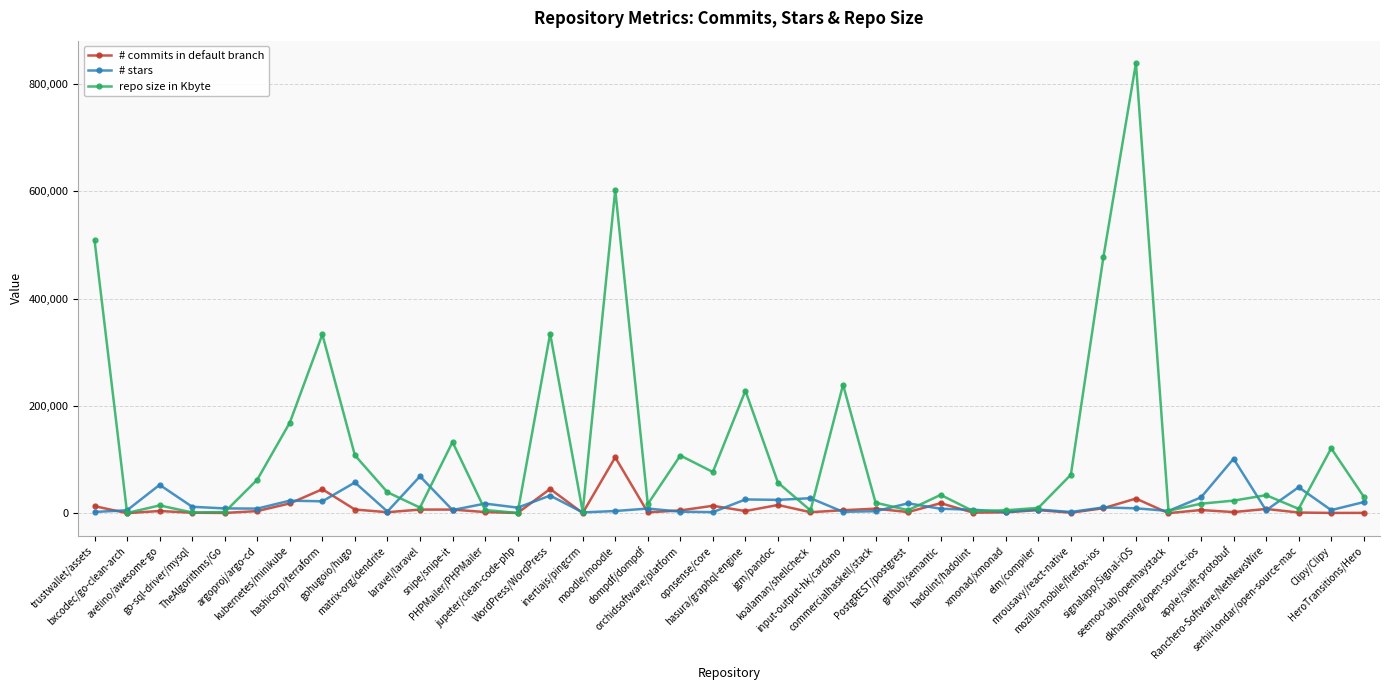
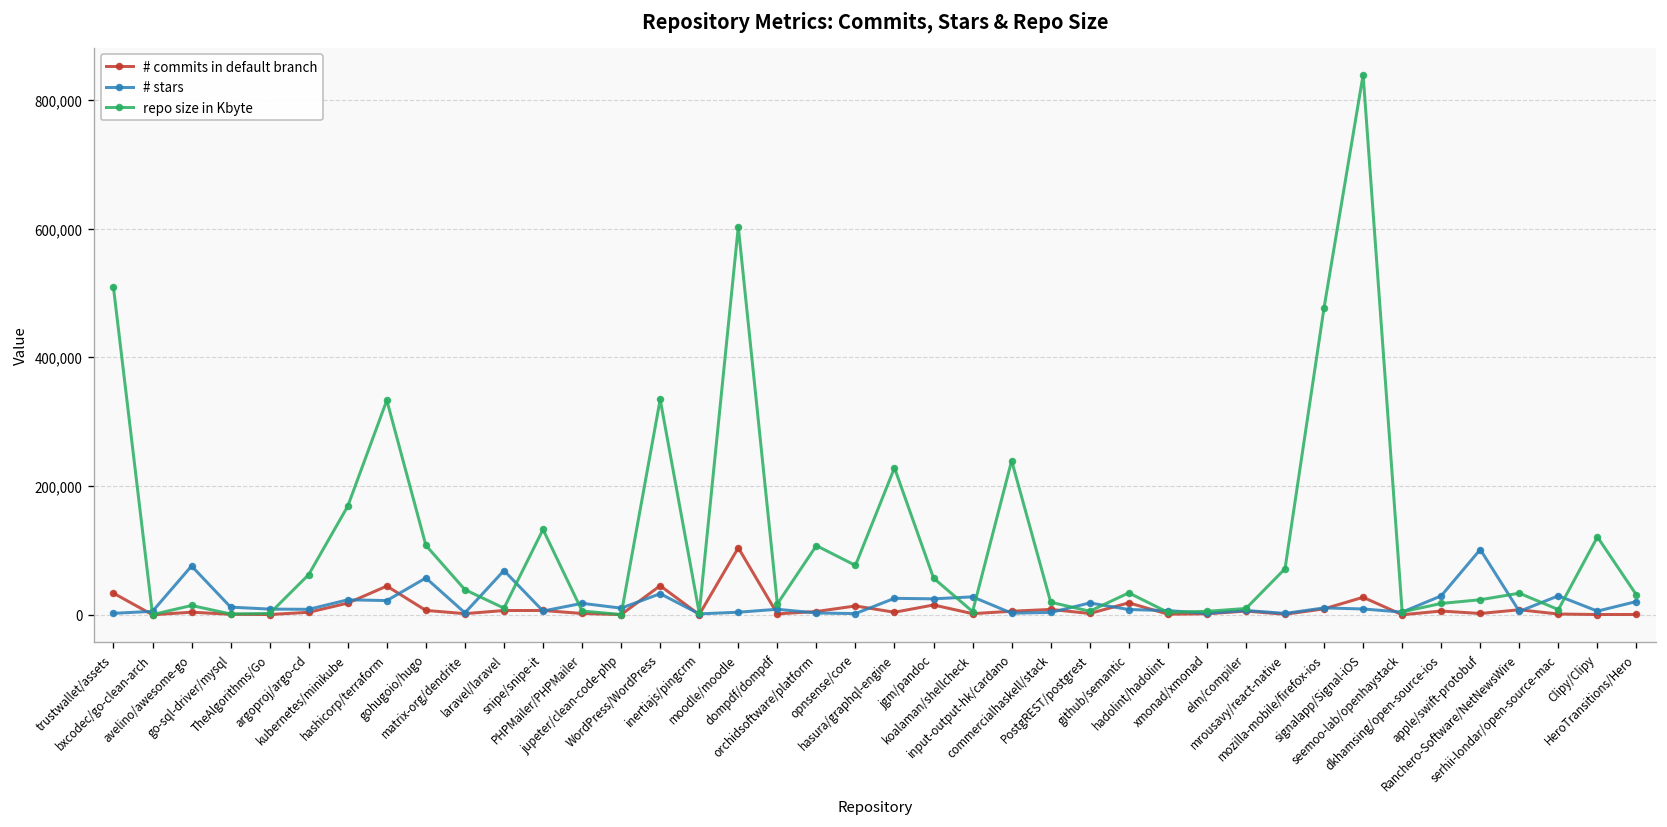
  {
    "# commits in default branch": {
-     "trustwallet/assets": "10,000",
+     "trustwallet/assets": "30,000",
      "avelino/awesome-go": "0",
      "kubernetes/minikube": "20,000",
      "hashicorp/terraform": "40,000",
      "gohugoio/hugo": "10,000",
      "WordPress/WordPress": "50,000",
      "moodle/moodle": "100,000",
      "dompdf/dompdf": "0",
      "opnsense/core": "10,000",
      "hasura/graphql-engine": "0",
      "jgm/pandoc": "20,000",
      "github/semantic": "20,000",
      "signalapp/Signal-iOS": "30,000",
      "dkhamsing/open-source-ios": "10,000",
      "apple/swift-protobuf": "0",
      "serhii-londar/open-source-mac": "0",
      "Clipy/Clipy": "0",
      "HeroTransitions/Hero": "0"
    },
    "# stars": {
      "trustwallet/assets": "0",
      "bxcodec/go-clean-arch": "10,000",
-     "avelino/awesome-go": "50,000",
+     "avelino/awesome-go": "80,000",
      "go-sql-driver/mysql": "10,000",
      "TheAlgorithms/Go": "10,000",
      "kubernetes/minikube": "20,000",
      "hashicorp/terraform": "20,000",
      "gohugoio/hugo": "60,000",
      "laravel/laravel": "70,000",
      "PHPMailer/PHPMailer": "20,000",
      "jupeter/clean-code-php": "10,000",
      "WordPress/WordPress": "30,000",
      "moodle/moodle": "0",
      "dompdf/dompdf": "10,000",
      "opnsense/core": "0",
      "hasura/graphql-engine": "30,000",
      "jgm/pandoc": "20,000",
      "koalaman/shellcheck": "30,000",
      "PostgREST/postgrest": "20,000",
      "github/semantic": "10,000",
      "signalapp/Signal-iOS": "10,000",
      "dkhamsing/open-source-ios": "30,000",
      "apple/swift-protobuf": "100,000",
-     "serhii-londar/open-source-mac": "50,000",
+     "serhii-londar/open-source-mac": "30,000",
      "Clipy/Clipy": "10,000",
      "HeroTransitions/Hero": "20,000"
    },
    "repo size in Kbyte": {
      "trustwallet/assets": "510,000",
      "avelino/awesome-go": "10,000",
      "argoproj/argo-cd": "60,000",
      "kubernetes/minikube": "170,000",
      "hashicorp/terraform": "330,000",
      "gohugoio/hugo": "110,000",
      "matrix-org/dendrite": "40,000",
      "snipe/snipe-it": "130,000",
      "WordPress/WordPress": "330,000",
      "moodle/moodle": "600,000",
      "dompdf/dompdf": "20,000",
      "orchidsoftware/platform": "110,000",
      "opnsense/core": "80,000",
      "hasura/graphql-engine": "230,000",
      "jgm/pandoc": "60,000",
      "input-output-hk/cardano": "240,000",
      "commercialhaskell/stack": "20,000",
      "github/semantic": "30,000",
      "mrousavy/react-native": "70,000",
      "mozilla-mobile/firefox-ios": "480,000",
      "signalapp/Signal-iOS": "840,000",
      "dkhamsing/open-source-ios": "20,000",
      "apple/swift-protobuf": "20,000",
      "Ranchero-Software/NetNewsWire": "30,000",
      "serhii-londar/open-source-mac": "10,000",
      "Clipy/Clipy": "120,000",
      "HeroTransitions/Hero": "30,000"
    }
  }
